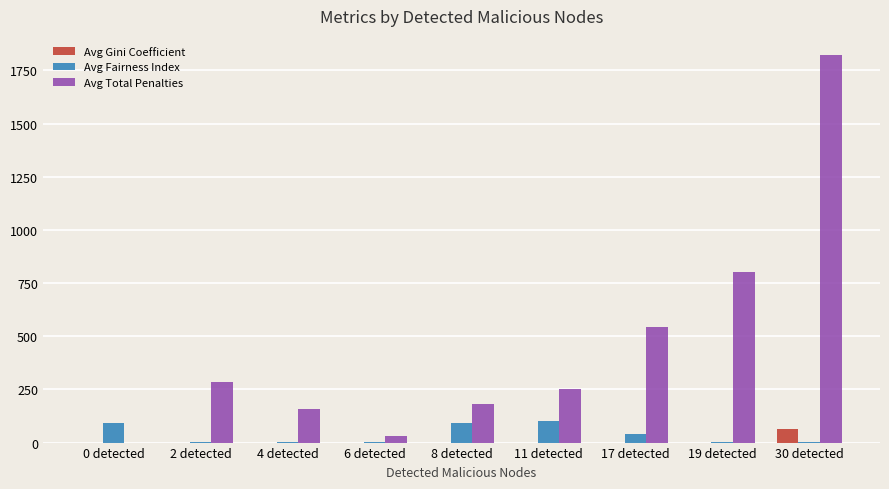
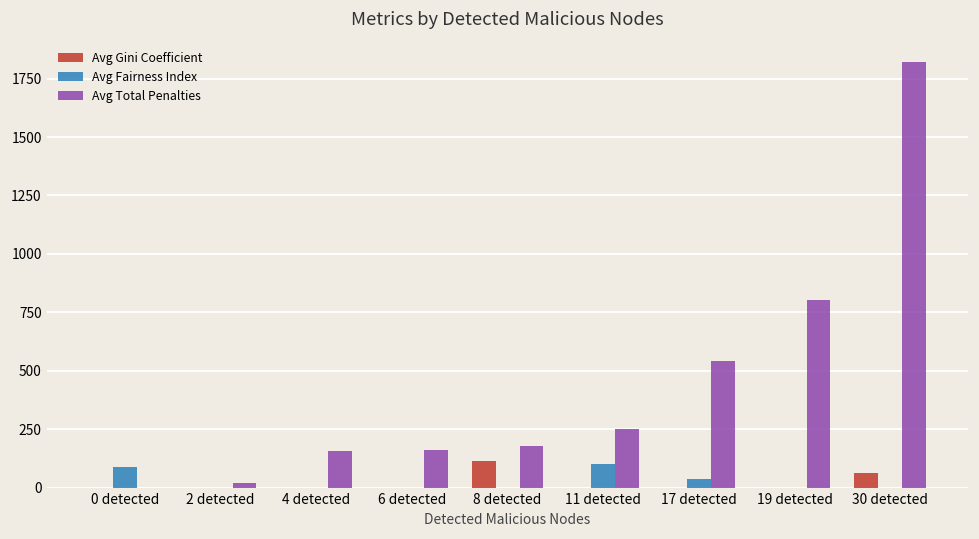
  {
    "Avg Gini Coefficient": {
-     "8 detected": 0,
+     "8 detected": 110,
      "30 detected": 60
    },
    "Avg Fairness Index": {
      "0 detected": 90,
-     "8 detected": 90,
+     "8 detected": 0,
      "11 detected": 100,
      "17 detected": 40
    },
    "Avg Total Penalties": {
      "0 detected": 0,
-     "2 detected": 280,
+     "2 detected": 20,
      "4 detected": 160,
-     "6 detected": 30,
+     "6 detected": 160,
      "8 detected": 180,
      "11 detected": 250,
      "17 detected": 540,
      "19 detected": 800,
      "30 detected": 1820
    }
  }
